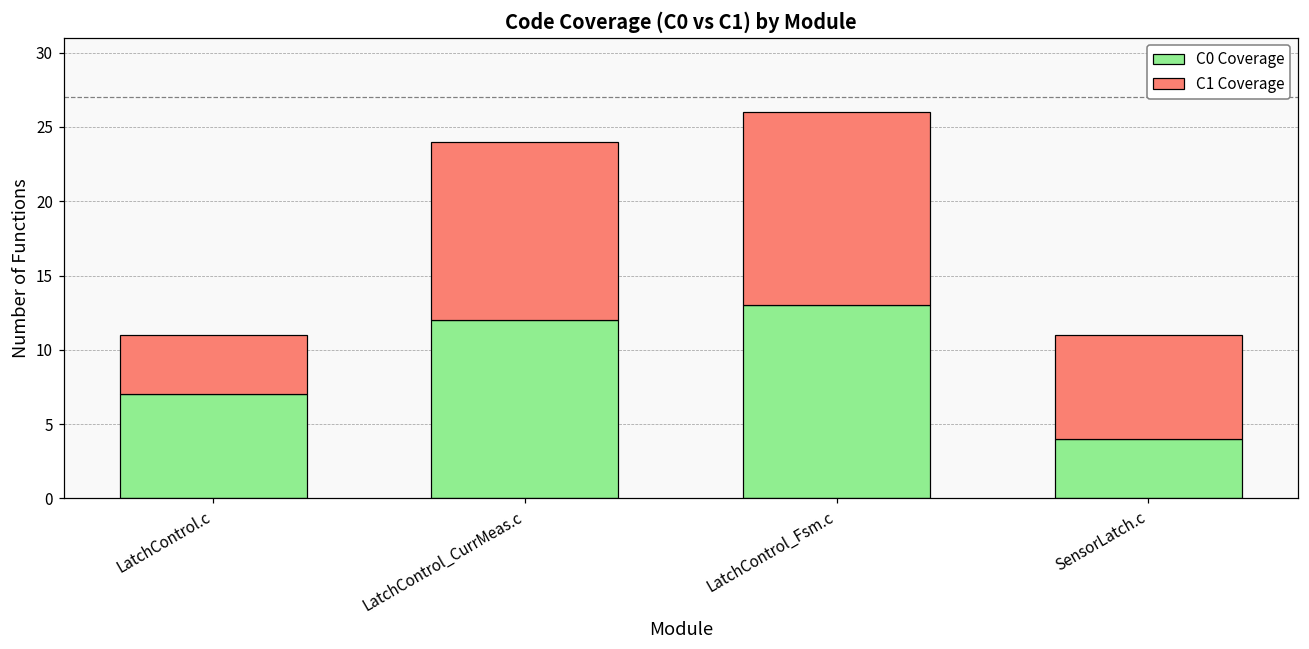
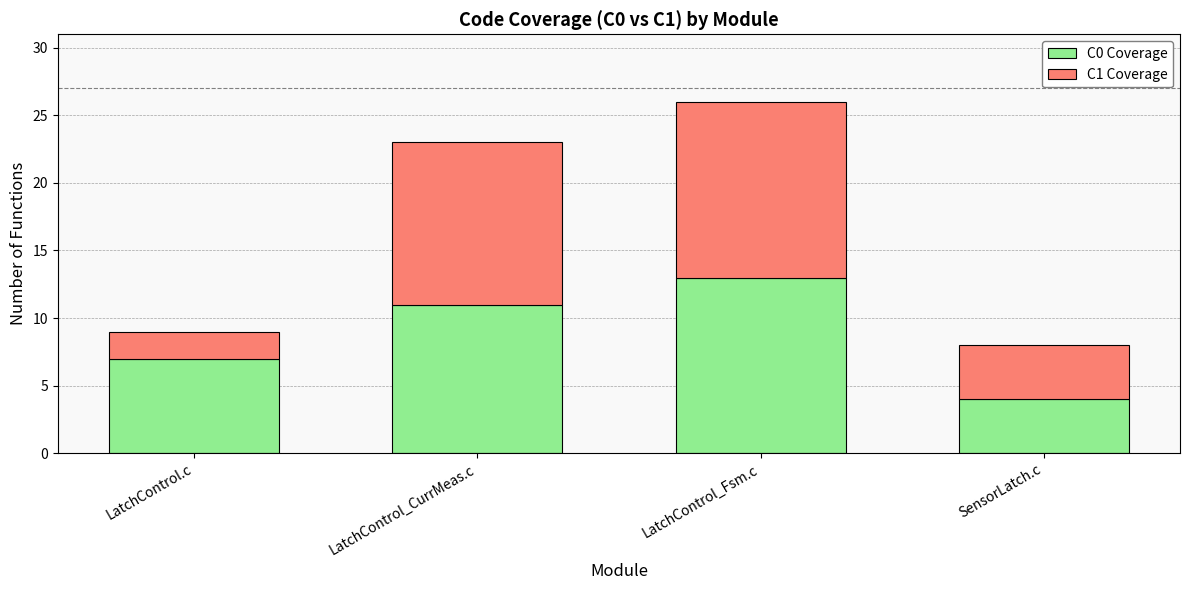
  {
    "C0 Coverage": {
      "LatchControl.c": 7,
-     "LatchControl_CurrMeas.c": 12,
+     "LatchControl_CurrMeas.c": 11,
      "LatchControl_Fsm.c": 13,
      "SensorLatch.c": 4
    },
    "C1 Coverage": {
-     "LatchControl.c": 4,
+     "LatchControl.c": 2,
      "LatchControl_CurrMeas.c": 12,
      "LatchControl_Fsm.c": 13,
-     "SensorLatch.c": 7
+     "SensorLatch.c": 4
    }
  }
